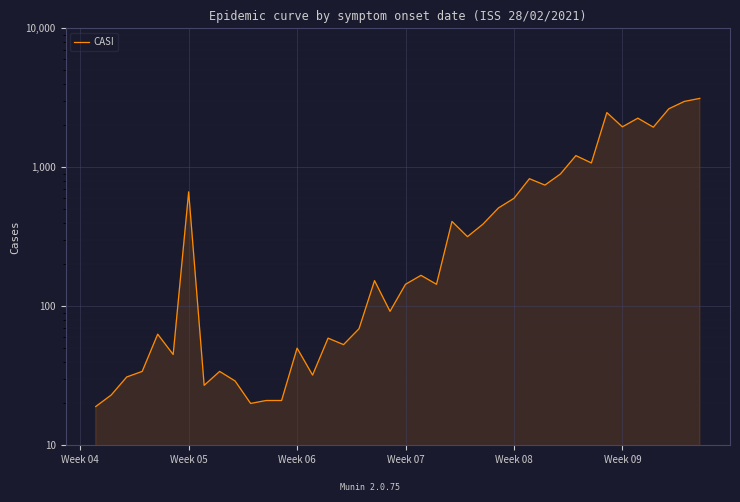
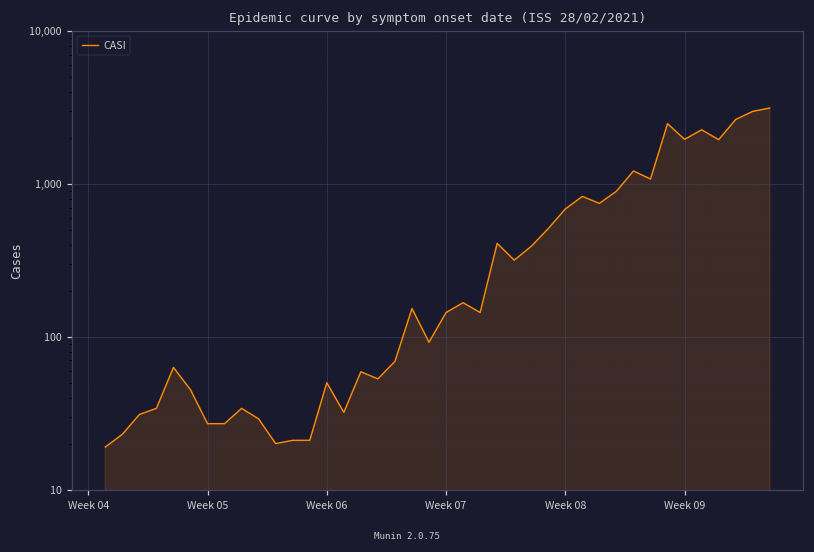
  {
-   "Week 05": "700",
+   "Week 05": "27",
    "Week 06": "50",
    "Week 07": "140",
-   "Week 08": "600",
+   "Week 08": "700",
    "Week 09": "2,000"
  }
